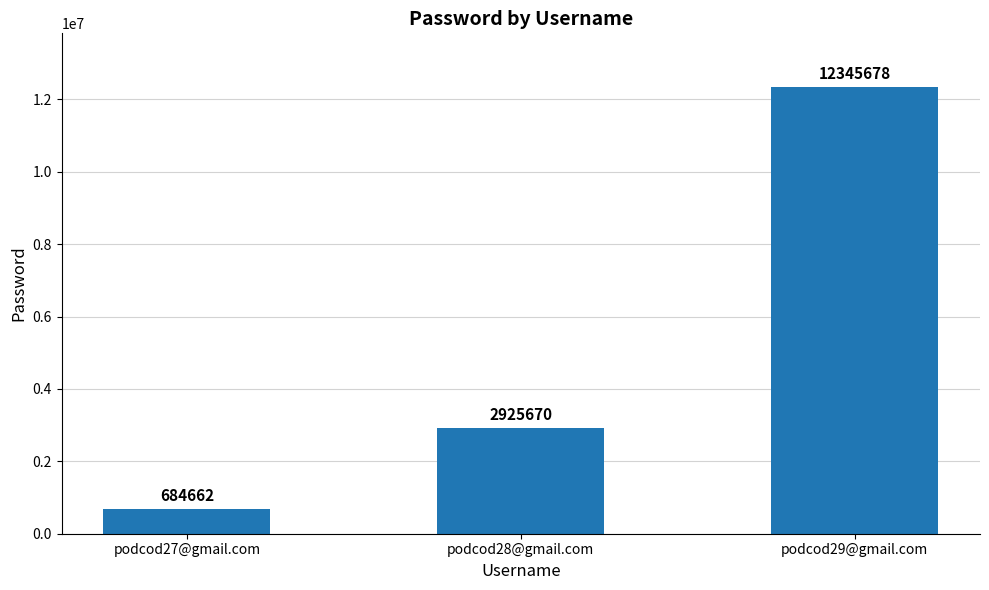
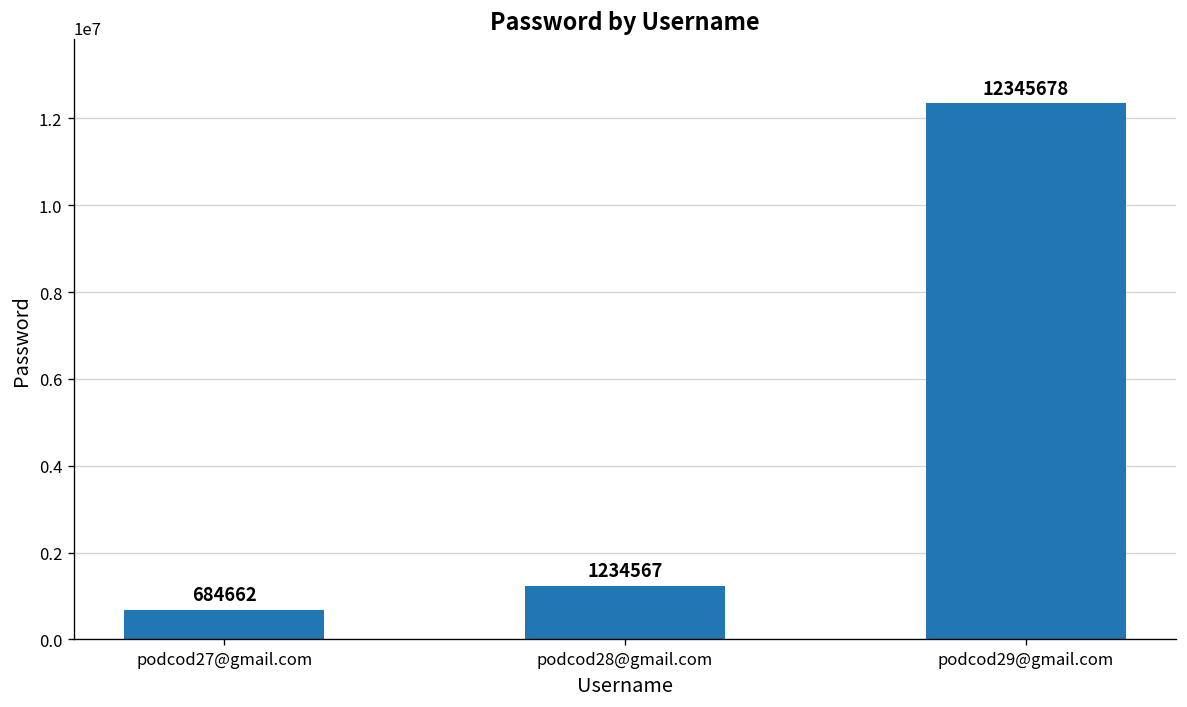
  {
    "podcod27@gmail.com": 684662,
-   "podcod28@gmail.com": 2925670,
+   "podcod28@gmail.com": 1234567,
    "podcod29@gmail.com": 12345678
  }
